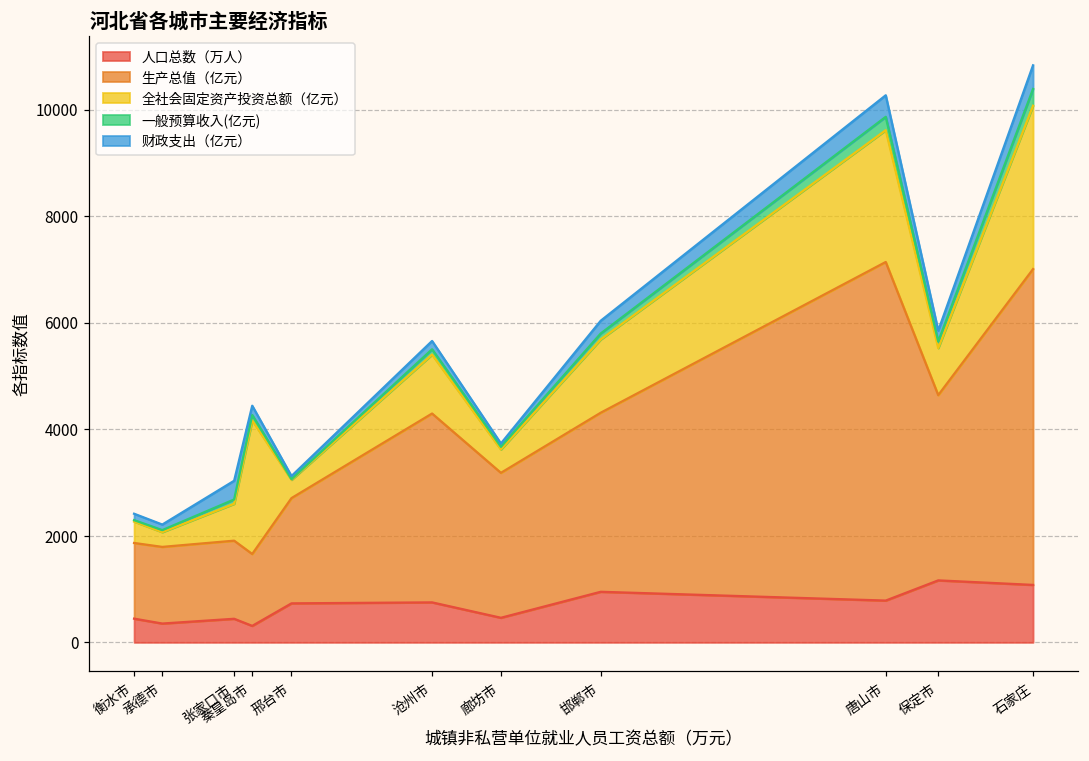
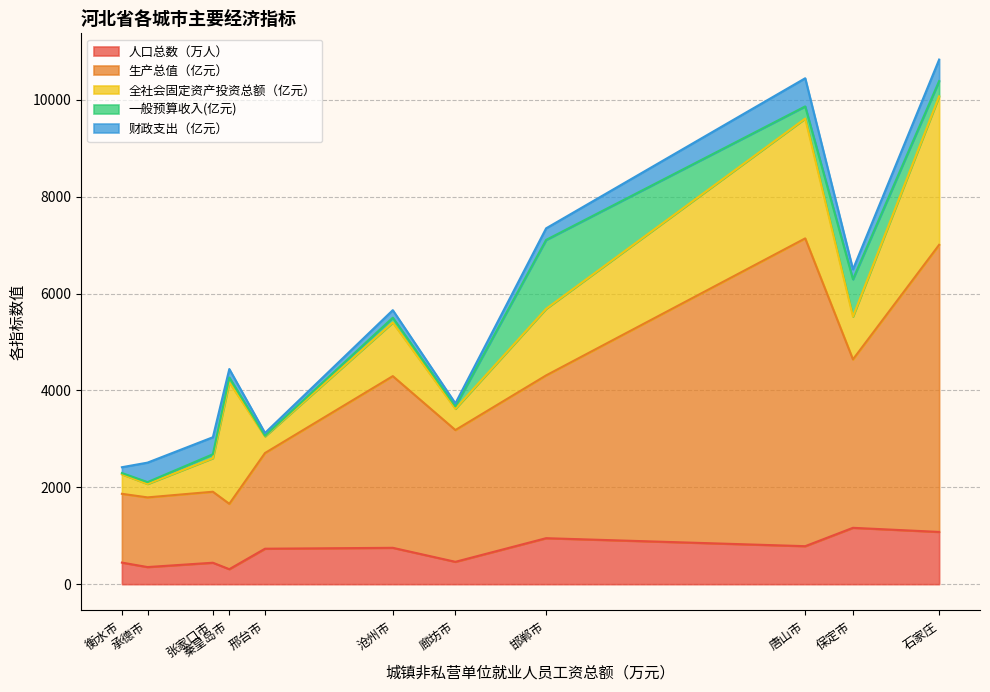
  {
    "全社会固定资产投资总额（亿元）": {
      "张家口市": 700,
      "秦皇岛市": 2500,
      "沧州市": 1100,
      "邯郸市": 1400,
      "唐山市": 2500,
      "保定市": 900,
      "石家庄": 3100
    },
    "一般预算收入(亿元)": {
      "张家口市": 100,
      "秦皇岛市": 100,
      "沧州市": 100,
-     "邯郸市": 100,
+     "邯郸市": 1400,
      "唐山市": 300,
-     "保定市": 100,
+     "保定市": 800,
      "石家庄": 300
    },
    "财政支出（亿元）": {
      "衡水市": 100,
-     "承德市": 100,
+     "承德市": 400,
      "张家口市": 400,
      "秦皇岛市": 200,
      "邢台市": 100,
      "沧州市": 200,
      "廊坊市": 100,
      "邯郸市": 200,
-     "唐山市": 400,
+     "唐山市": 600,
      "保定市": 200,
      "石家庄": 400
    }
  }
